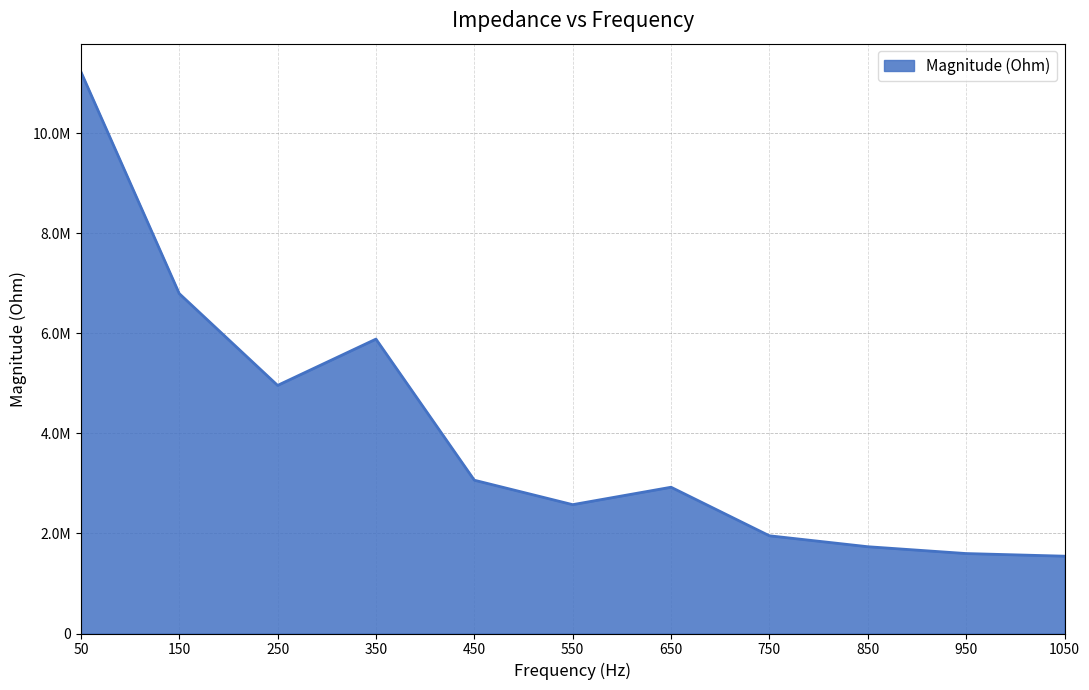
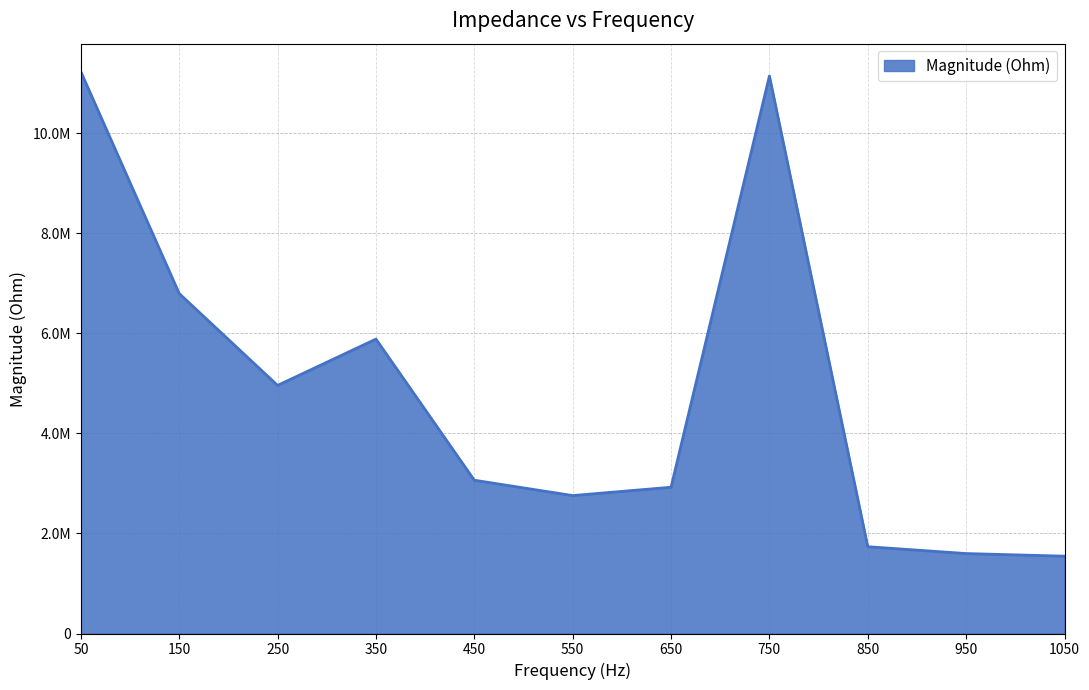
  {
    "50": 11200000,
    "150": 6800000,
    "250": 5000000,
    "350": 5900000,
    "450": 3100000,
-   "550": 2600000,
+   "550": 2800000,
    "650": 2900000,
-   "750": 2000000,
+   "750": 11100000,
    "850": 1700000,
    "950": 1600000,
    "1050": 1500000
  }
